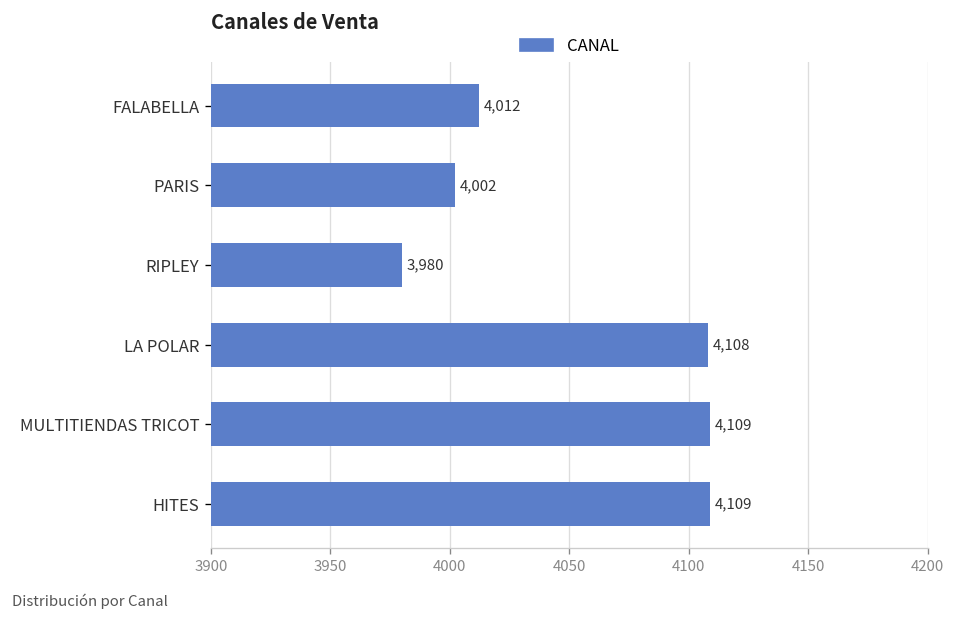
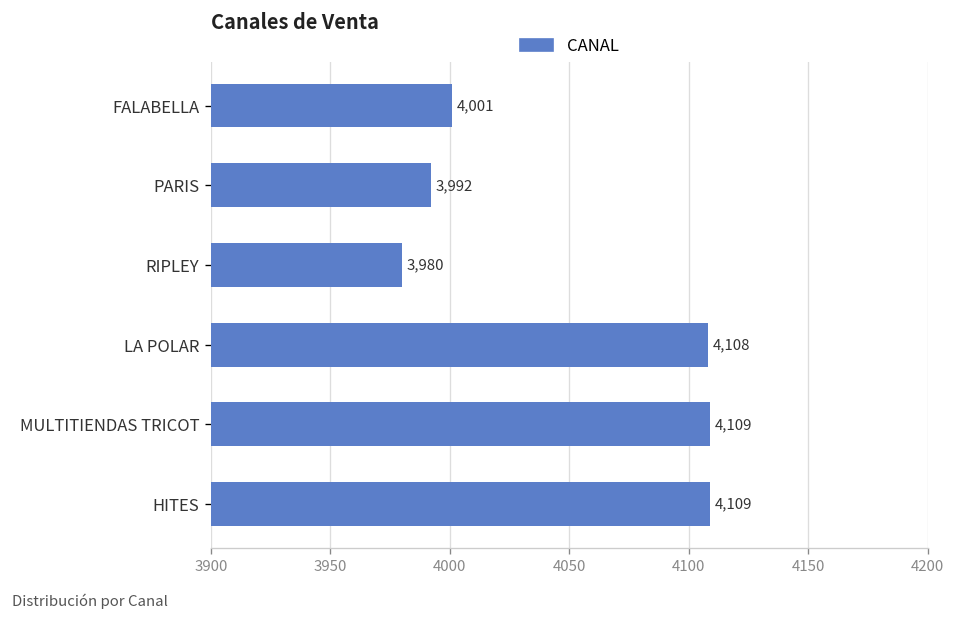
  {
-   "FALABELLA": "4,012",
-   "PARIS": "4,002",
+   "FALABELLA": "4,001",
+   "PARIS": "3,992",
    "RIPLEY": "3,980",
    "LA POLAR": "4,108",
    "MULTITIENDAS TRICOT": "4,109",
    "HITES": "4,109"
  }
